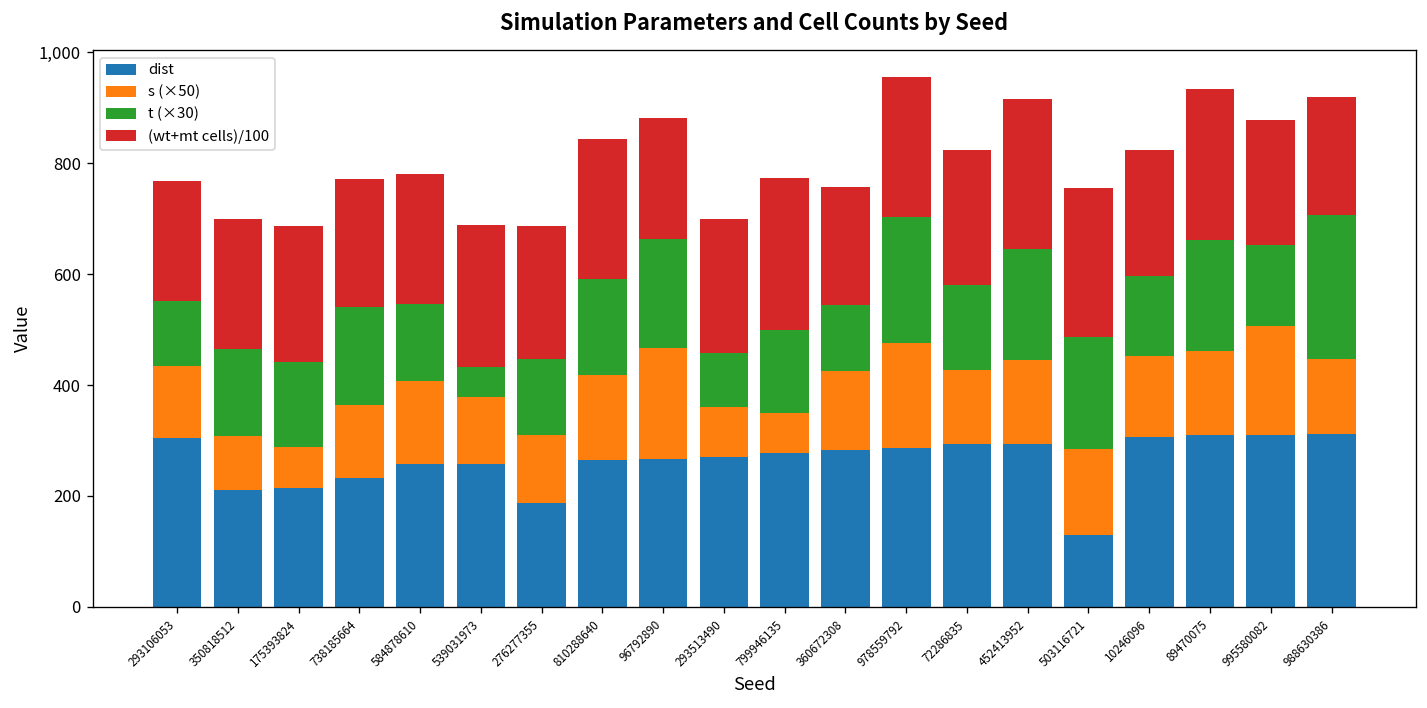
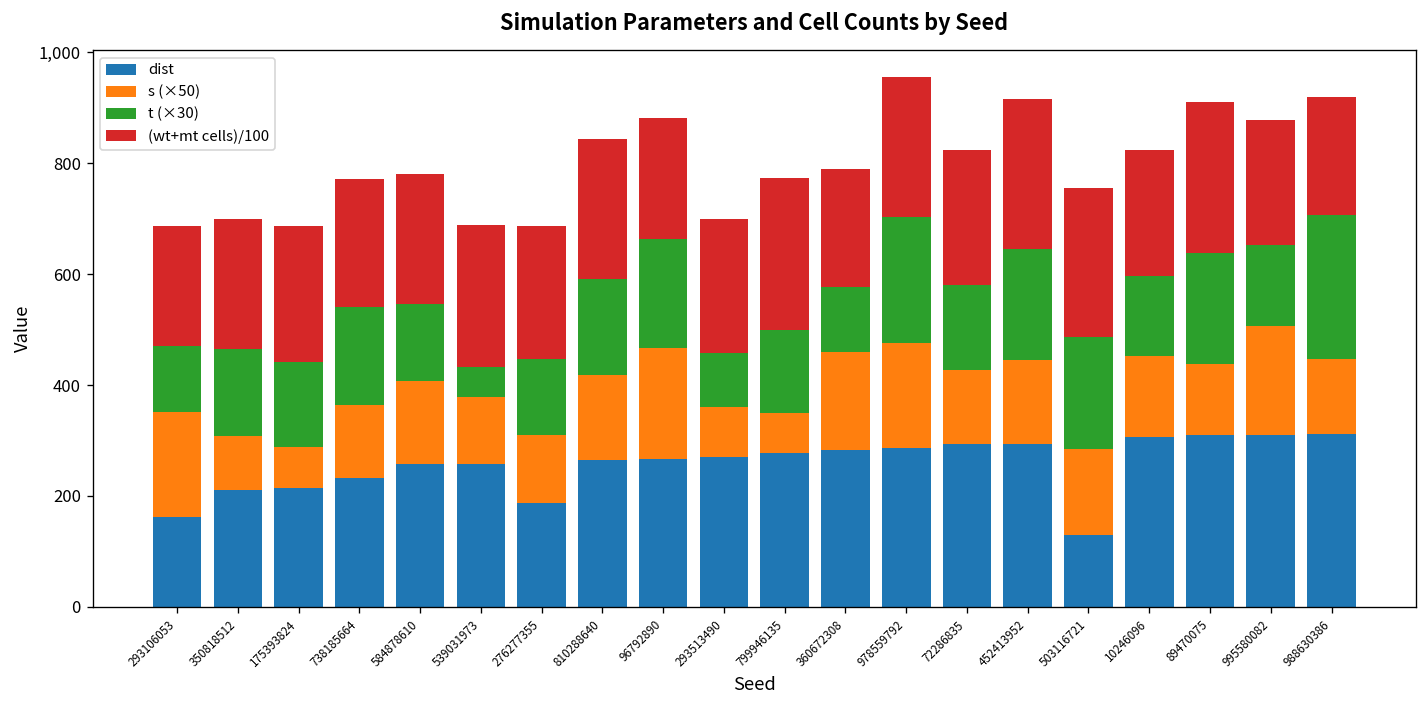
  {
    "dist": {
-     "293106053": 300,
+     "293106053": 160,
      "350818512": 210,
      "175393824": 210,
      "738185664": 230,
      "584878610": 260,
      "539031973": 260,
      "276277355": 190,
      "810288640": 270,
      "96792890": 270,
      "293513490": 270,
      "799946135": 280,
      "360672308": 280,
      "978559792": 290,
      "72286835": 290,
      "452413952": 290,
      "503116721": 130,
      "10246096": 310,
      "89470075": 310,
      "995580082": 310,
      "988630386": 310
    },
    "s (×50)": {
-     "293106053": 130,
+     "293106053": 190,
      "350818512": 100,
      "175393824": 70,
      "738185664": 130,
      "584878610": 150,
      "539031973": 120,
      "276277355": 120,
      "810288640": 150,
      "96792890": 200,
      "293513490": 90,
      "799946135": 70,
-     "360672308": 140,
+     "360672308": 180,
      "978559792": 190,
      "72286835": 130,
      "452413952": 150,
      "503116721": 160,
      "10246096": 150,
-     "89470075": 150,
+     "89470075": 130,
      "995580082": 200,
      "988630386": 130
    },
    "t (×30)": {
      "293106053": 120,
      "350818512": 160,
      "175393824": 150,
      "738185664": 180,
      "584878610": 140,
      "539031973": 50,
      "276277355": 140,
      "810288640": 170,
      "96792890": 200,
      "293513490": 100,
      "799946135": 150,
      "360672308": 120,
      "978559792": 230,
      "72286835": 150,
      "452413952": 200,
      "503116721": 200,
      "10246096": 150,
      "89470075": 200,
      "995580082": 150,
      "988630386": 260
    },
    "(wt+mt cells)/100": {
      "293106053": 220,
      "350818512": 230,
      "175393824": 240,
      "738185664": 230,
      "584878610": 230,
      "539031973": 260,
      "276277355": 240,
      "810288640": 250,
      "96792890": 220,
      "293513490": 240,
      "799946135": 270,
      "360672308": 210,
      "978559792": 250,
      "72286835": 240,
      "452413952": 270,
      "503116721": 270,
      "10246096": 230,
      "89470075": 270,
      "995580082": 230,
      "988630386": 210
    }
  }
